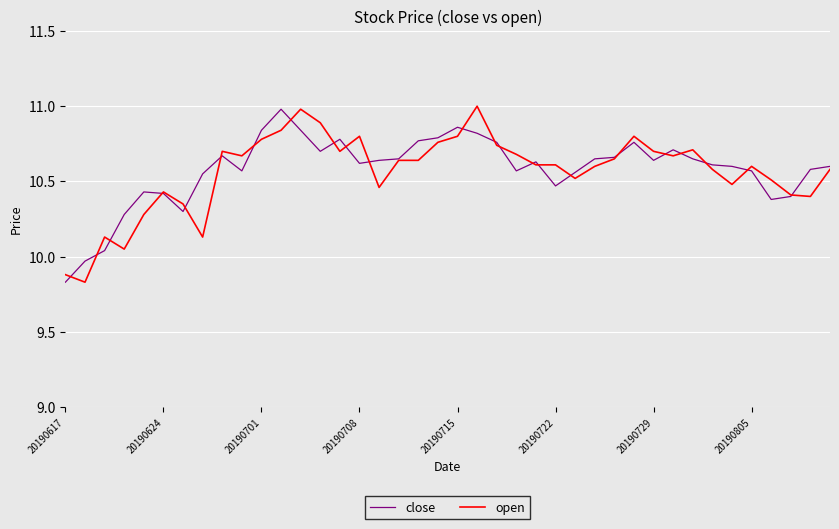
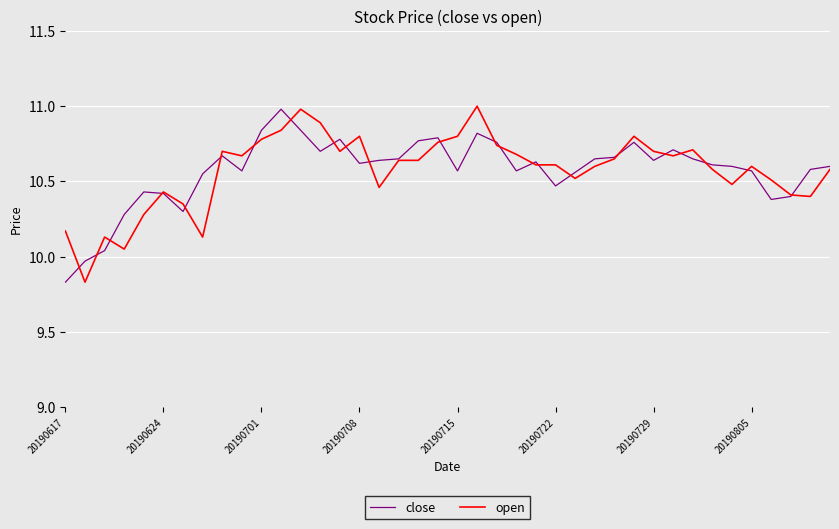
  {
    "close": {
      "20190617": 9.83,
      "20190701": 10.84,
      "20190708": 10.62,
-     "20190715": 10.86,
+     "20190715": 10.57,
      "20190722": 10.47,
      "20190729": 10.64,
      "20190805": 10.57
    },
    "open": {
-     "20190617": 9.88,
+     "20190617": 10.17,
      "20190701": 10.78,
      "20190708": 10.80,
      "20190715": 10.80,
      "20190722": 10.61,
      "20190729": 10.70,
      "20190805": 10.60
    }
  }
